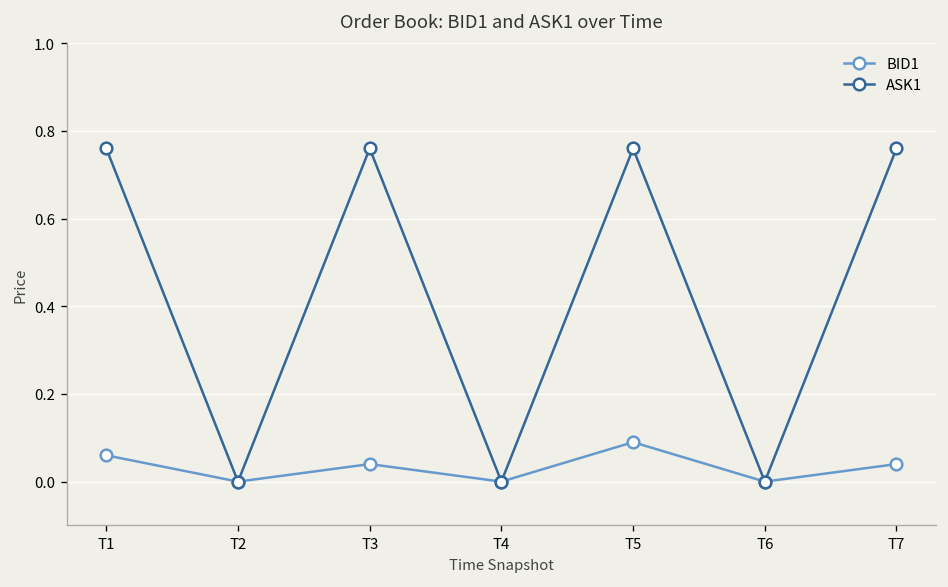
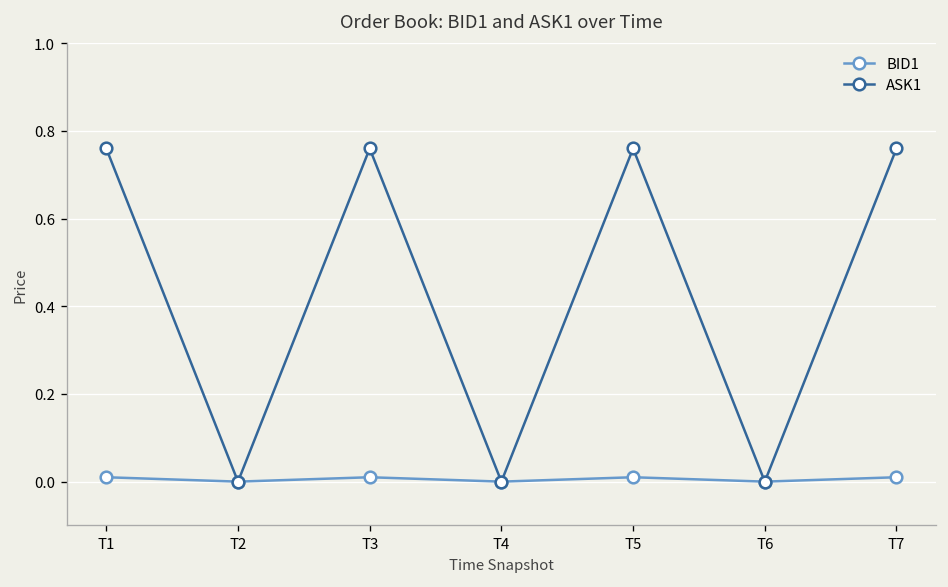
  {
    "BID1": {
-     "T1": 0.06,
-     "T3": 0.04,
-     "T5": 0.09,
-     "T7": 0.04
+     "T1": 0.01,
+     "T3": 0.01,
+     "T5": 0.01,
+     "T7": 0.01
    },
    "ASK1": {
      "T1": 0.76,
      "T3": 0.76,
      "T5": 0.76,
      "T7": 0.76
    }
  }
